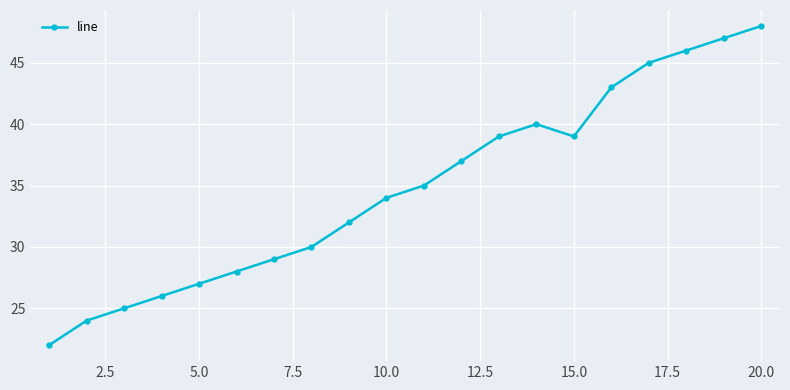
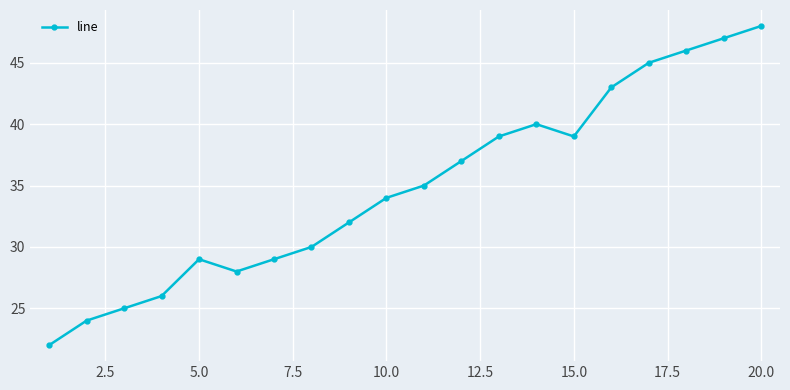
  {
-   "5.0": 27,
+   "5.0": 29,
    "10.0": 34,
    "15.0": 39,
    "20.0": 48
  }
